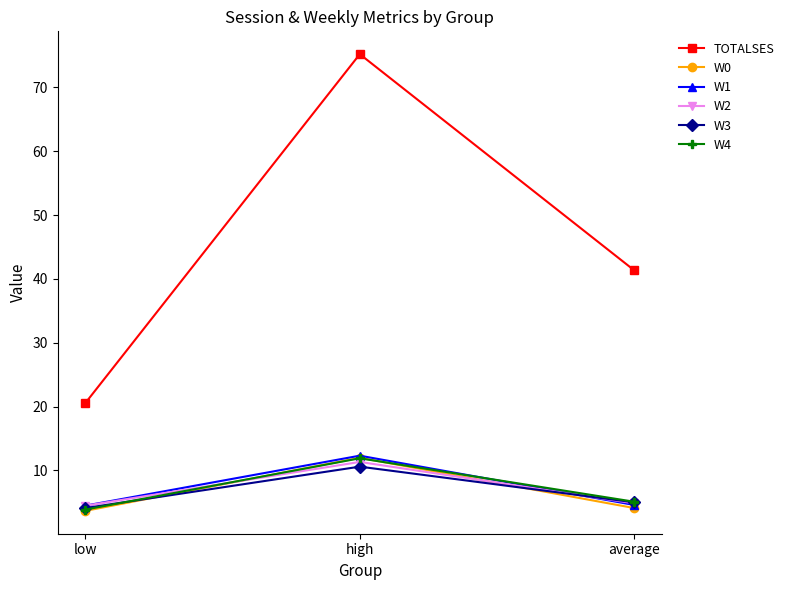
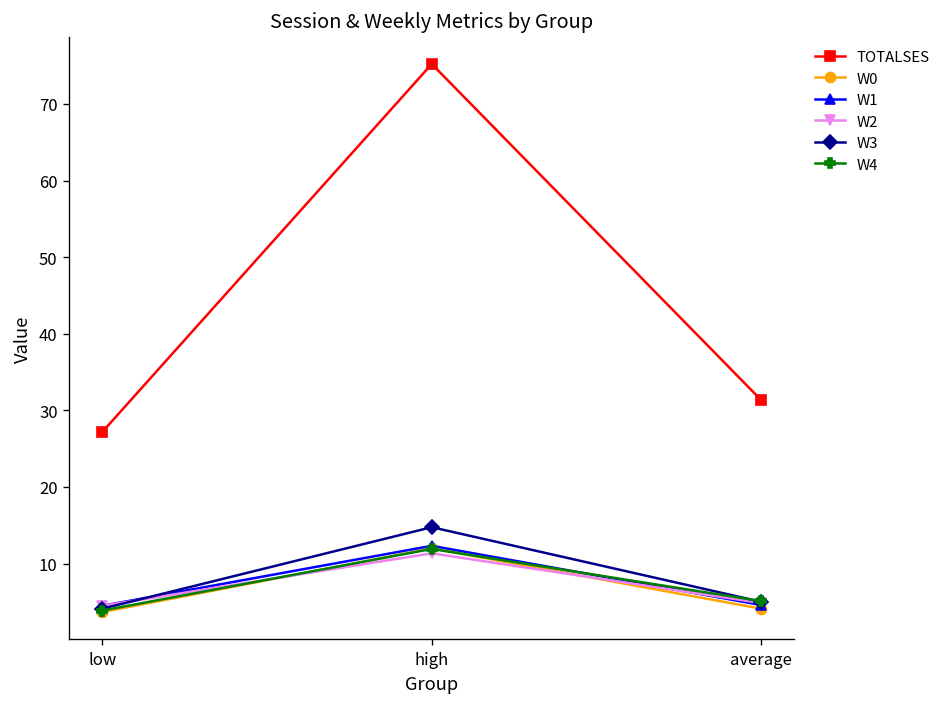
  {
    "TOTALSES": {
-     "low": 21,
+     "low": 27,
      "high": 75,
-     "average": 41
+     "average": 31
    },
    "W0": {
      "average": 4
    },
    "W2": {
      "high": 11
    },
    "W3": {
-     "high": 11
+     "high": 15
    }
  }
